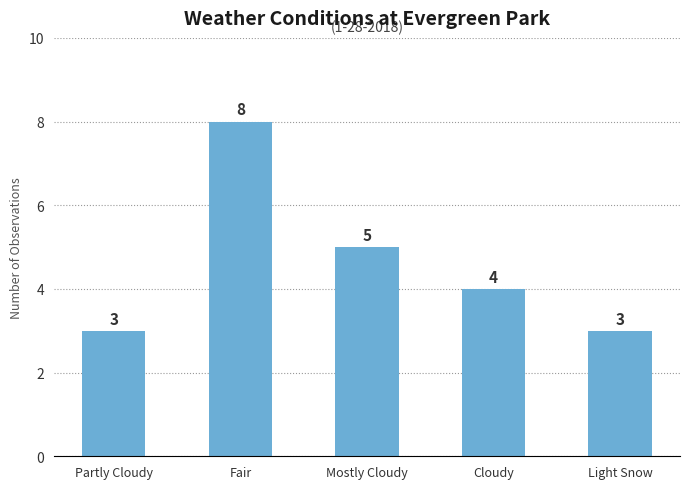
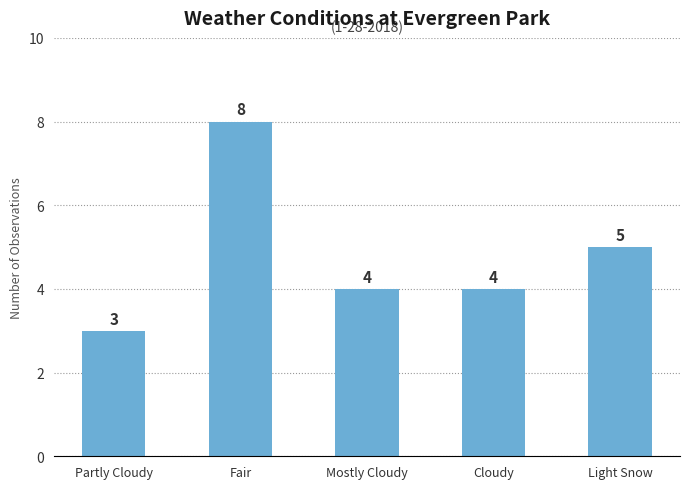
  {
    "Partly Cloudy": 3,
    "Fair": 8,
-   "Mostly Cloudy": 5,
+   "Mostly Cloudy": 4,
    "Cloudy": 4,
-   "Light Snow": 3
+   "Light Snow": 5
  }
